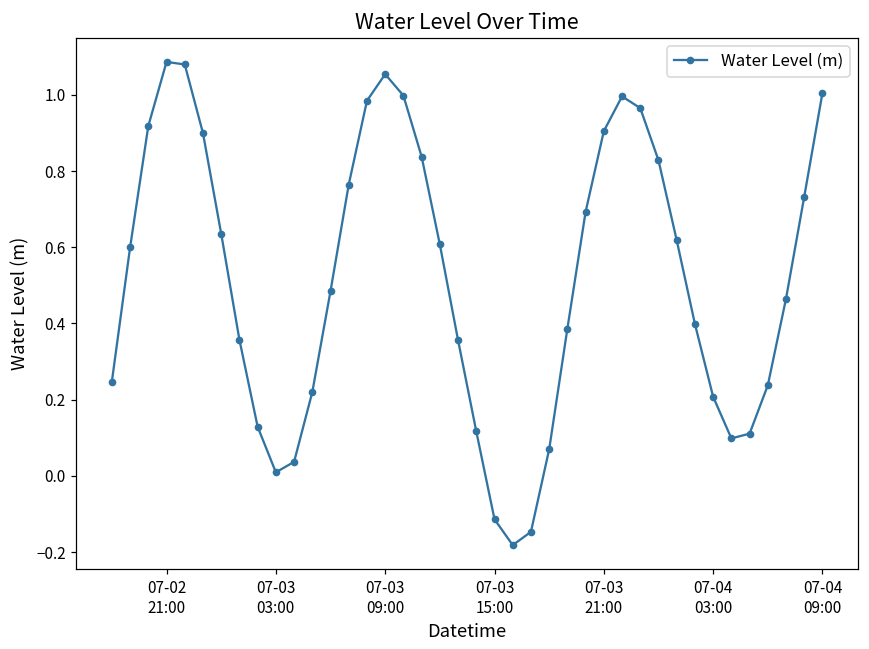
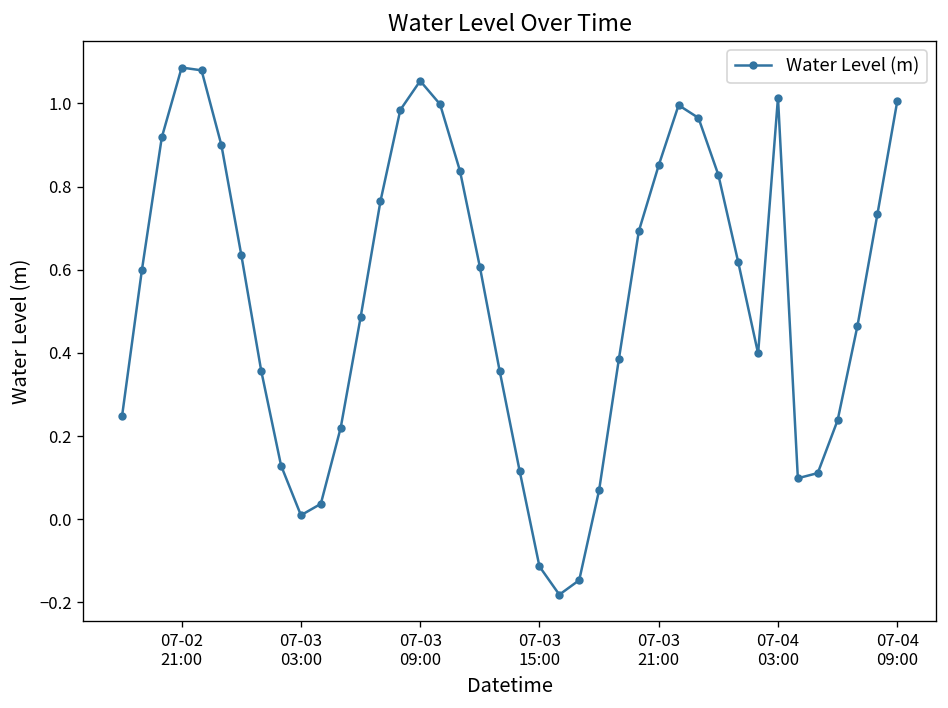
  {
    "07-02 21:00": 1.09,
    "07-03 03:00": 0.01,
    "07-03 09:00": 1.05,
    "07-03 15:00": -0.11,
-   "07-03 21:00": 0.90,
-   "07-04 03:00": 0.21,
+   "07-03 21:00": 0.85,
+   "07-04 03:00": 1.01,
    "07-04 09:00": 1.01
  }
